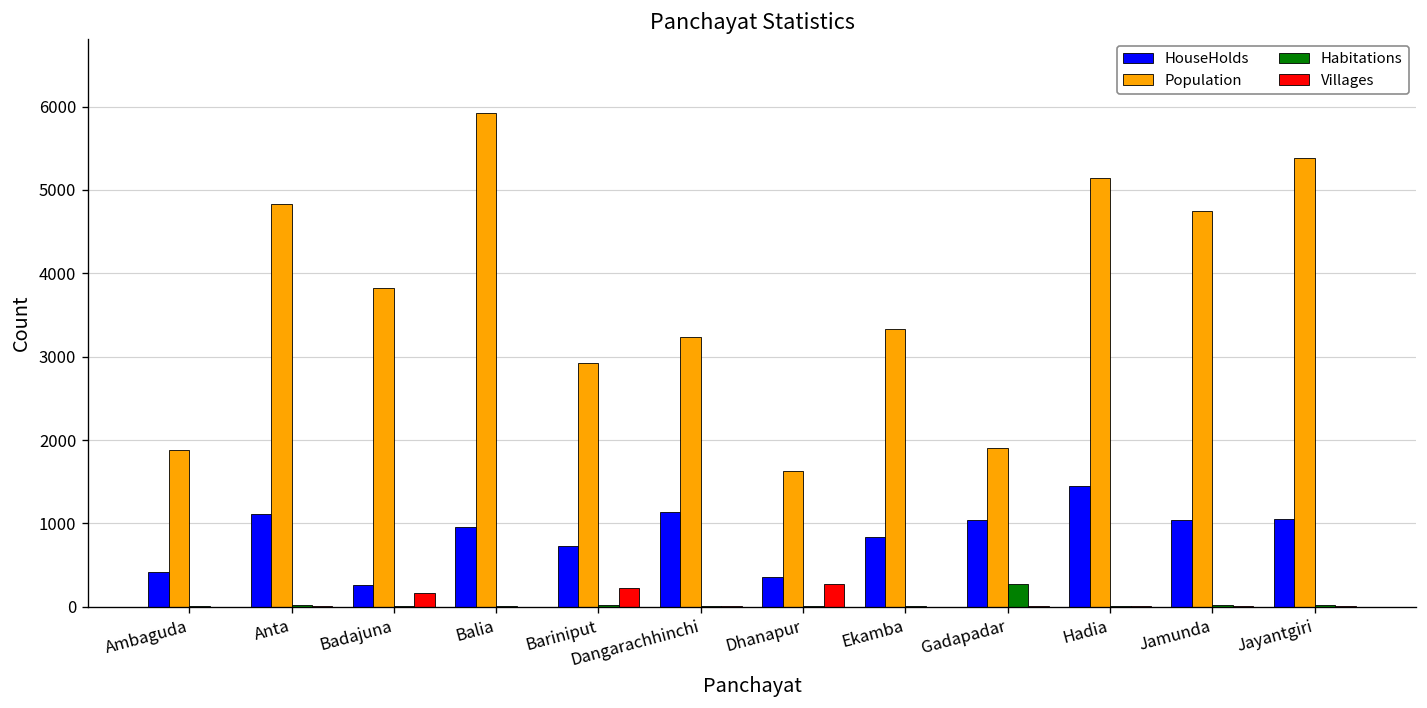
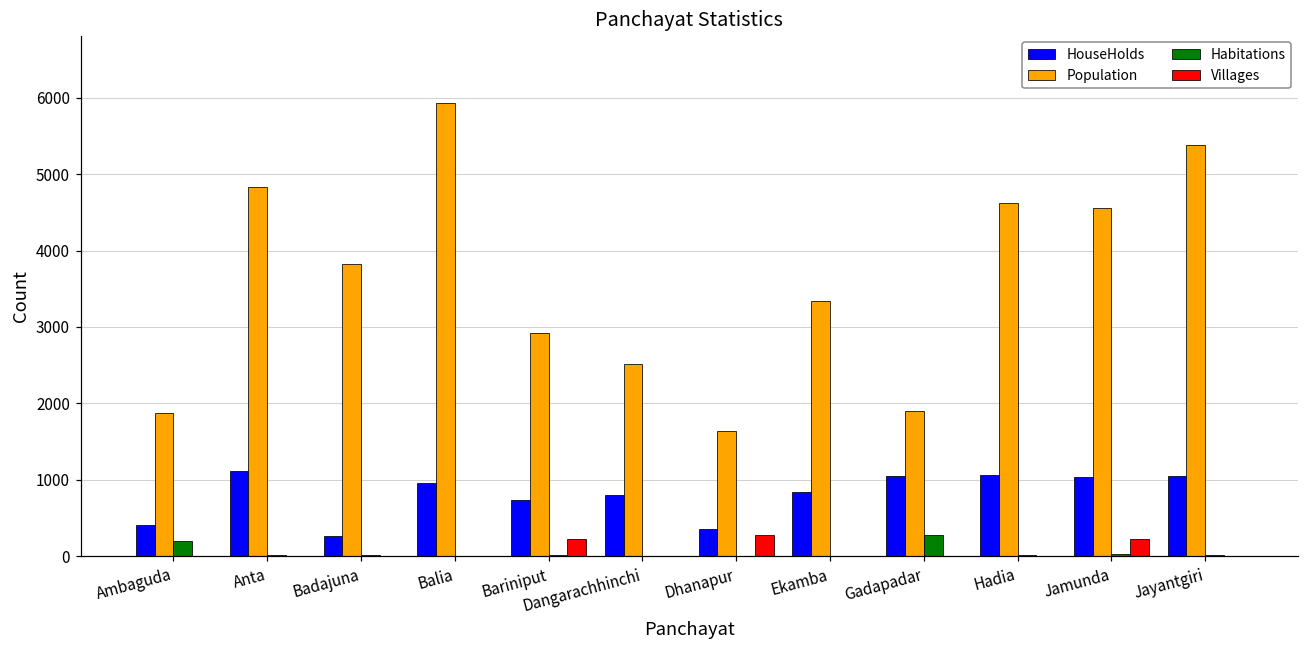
  {
    "HouseHolds": {
      "Ambaguda": 400,
      "Anta": 1100,
      "Badajuna": 300,
      "Balia": 1000,
      "Bariniput": 700,
-     "Dangarachhinchi": 1100,
+     "Dangarachhinchi": 800,
      "Dhanapur": 400,
      "Ekamba": 800,
      "Gadapadar": 1000,
-     "Hadia": 1400,
+     "Hadia": 1100,
      "Jamunda": 1000,
      "Jayantgiri": 1100
    },
    "Population": {
      "Ambaguda": 1900,
      "Anta": 4800,
      "Badajuna": 3800,
      "Balia": 5900,
      "Bariniput": 2900,
-     "Dangarachhinchi": 3200,
+     "Dangarachhinchi": 2500,
      "Dhanapur": 1600,
      "Ekamba": 3300,
      "Gadapadar": 1900,
-     "Hadia": 5100,
-     "Jamunda": 4800,
+     "Hadia": 4600,
+     "Jamunda": 4600,
      "Jayantgiri": 5400
    },
    "Habitations": {
-     "Ambaguda": 0,
+     "Ambaguda": 200,
      "Gadapadar": 300
    },
    "Villages": {
-     "Badajuna": 200,
+     "Badajuna": 0,
      "Bariniput": 200,
      "Dhanapur": 300,
-     "Jamunda": 0
+     "Jamunda": 200
    }
  }
